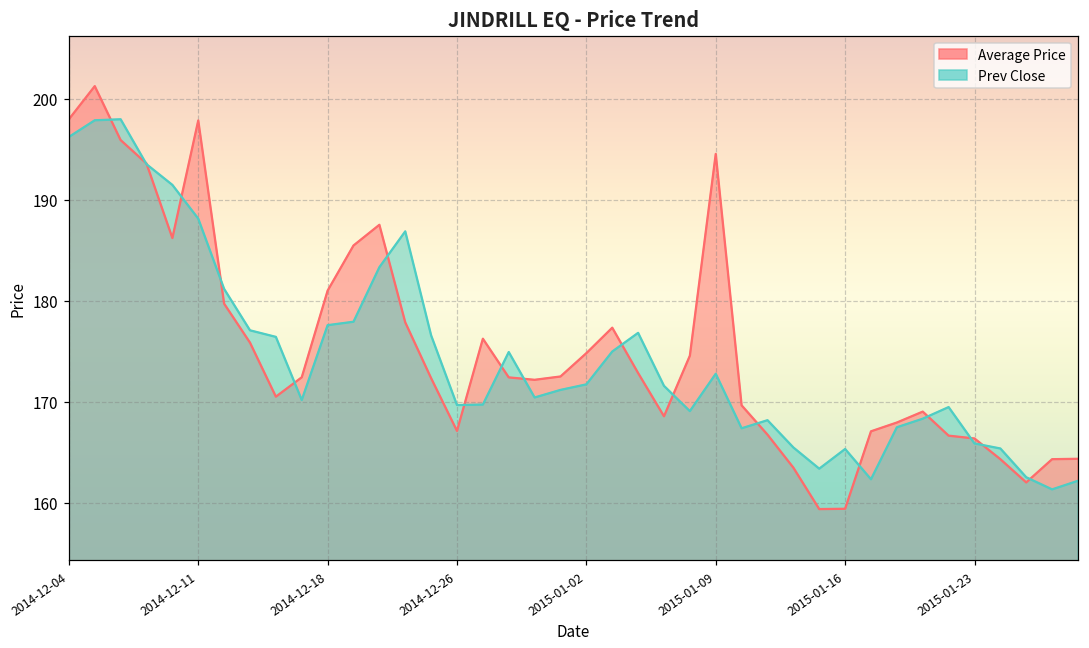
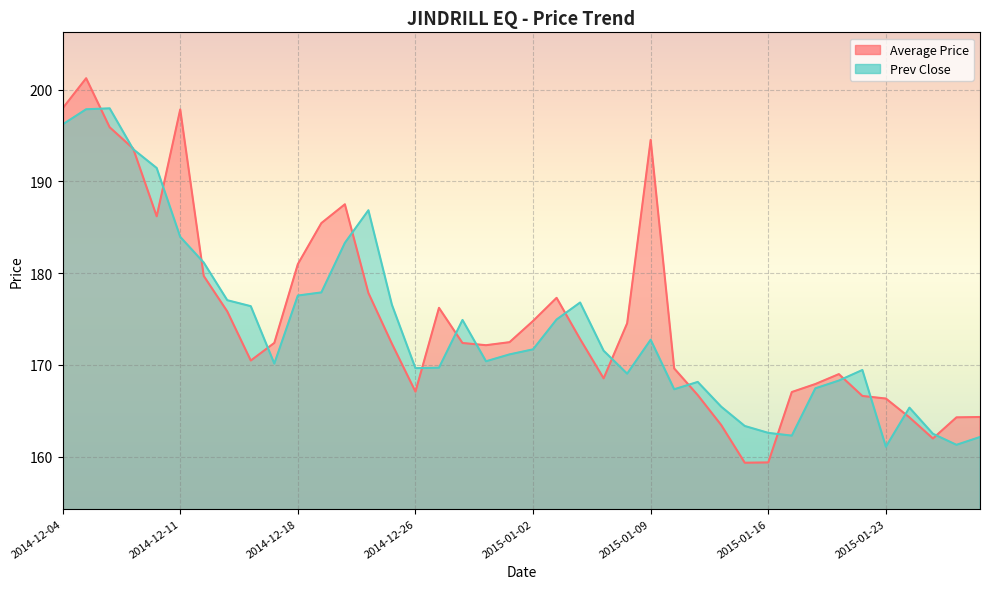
  {
    "Average Price": {
      "2014-12-04": 198,
      "2014-12-11": 198,
      "2014-12-18": 181,
      "2014-12-26": 167,
      "2015-01-02": 175,
      "2015-01-09": 195,
      "2015-01-16": 159,
      "2015-01-23": 166
    },
    "Prev Close": {
      "2014-12-04": 196,
-     "2014-12-11": 188,
+     "2014-12-11": 184,
      "2014-12-18": 178,
      "2014-12-26": 170,
      "2015-01-02": 172,
      "2015-01-09": 173,
-     "2015-01-16": 165,
-     "2015-01-23": 166
+     "2015-01-16": 163,
+     "2015-01-23": 161
    }
  }
